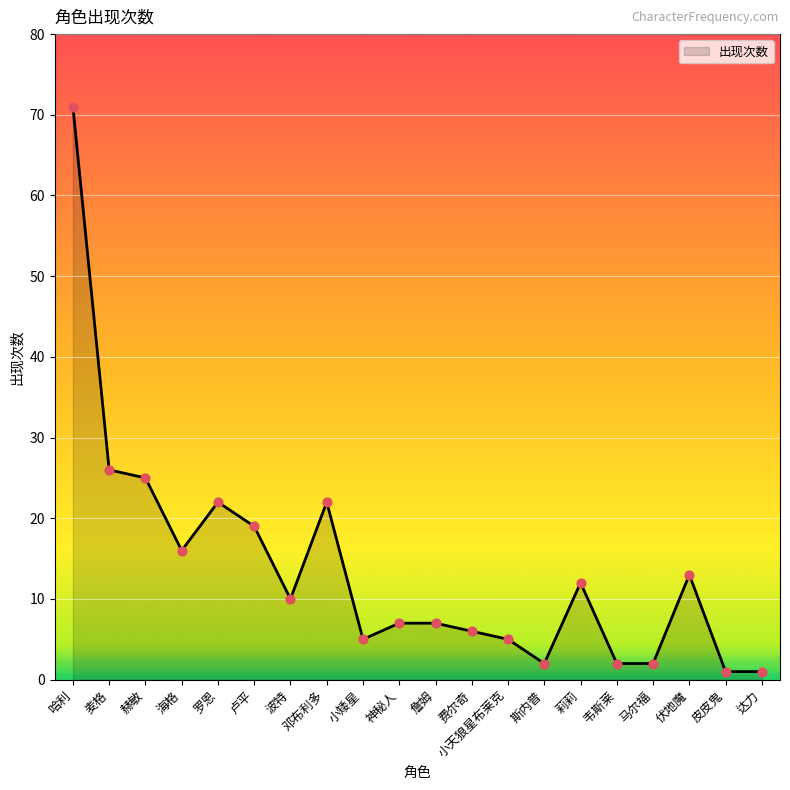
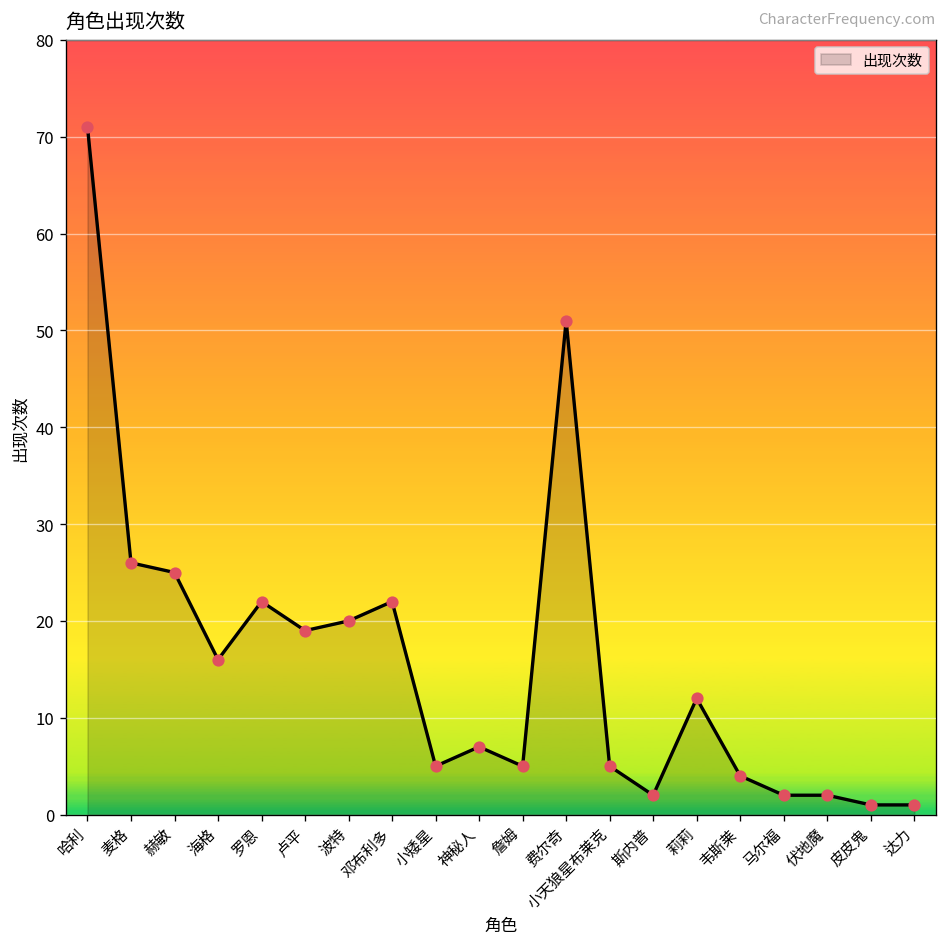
  {
    "哈利": 71,
    "麦格": 26,
    "赫敏": 25,
    "海格": 16,
    "罗恩": 22,
    "卢平": 19,
-   "波特": 10,
+   "波特": 20,
    "邓布利多": 22,
    "小矮星": 5,
    "神秘人": 7,
-   "詹姆": 7,
-   "费尔奇": 6,
+   "詹姆": 5,
+   "费尔奇": 51,
    "小天狼星布莱克": 5,
    "斯内普": 2,
    "莉莉": 12,
-   "韦斯莱": 2,
+   "韦斯莱": 4,
    "马尔福": 2,
-   "伏地魔": 13,
+   "伏地魔": 2,
    "皮皮鬼": 1,
    "达力": 1
  }
